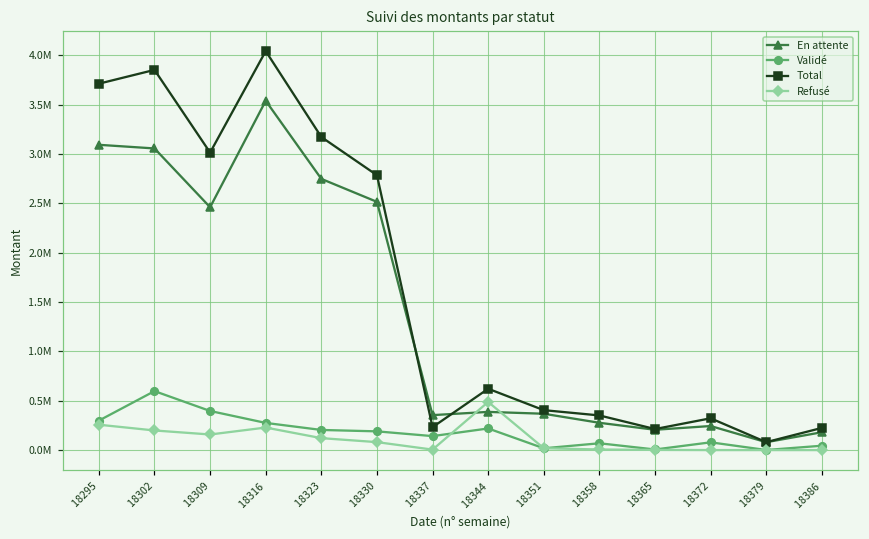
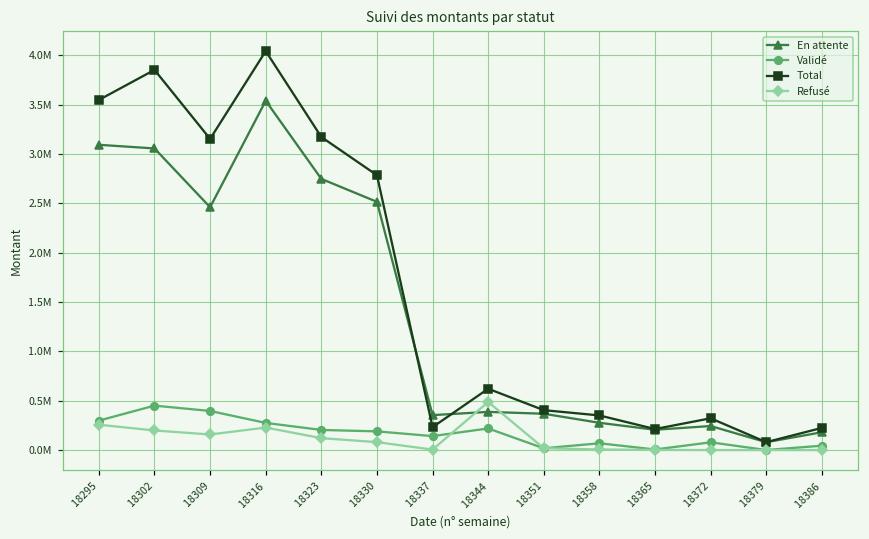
  {
    "En attente": {
      "18295": 3100000,
      "18302": 3100000,
      "18309": 2500000,
      "18316": 3500000,
      "18323": 2700000,
      "18330": 2500000,
      "18337": 400000,
      "18344": 400000,
      "18351": 400000,
      "18358": 300000,
      "18372": 200000,
      "18386": 200000
    },
    "Validé": {
      "18295": 300000,
-     "18302": 600000,
+     "18302": 500000,
      "18309": 400000,
      "18316": 300000,
      "18323": 200000,
      "18330": 200000,
      "18337": 100000,
      "18344": 200000,
      "18358": 100000,
      "18372": 100000,
      "18386": 0
    },
    "Total": {
-     "18295": 3700000,
+     "18295": 3500000,
      "18302": 3900000,
-     "18309": 3000000,
+     "18309": 3200000,
      "18316": 4000000,
      "18323": 3200000,
      "18330": 2800000,
      "18337": 200000,
      "18344": 600000,
      "18351": 400000,
      "18358": 400000,
      "18372": 300000,
      "18386": 200000
    },
    "Refusé": {
      "18295": 300000,
      "18302": 200000,
      "18309": 200000,
      "18316": 200000,
      "18323": 100000,
      "18330": 100000,
      "18337": 0,
      "18344": 500000,
      "18358": 0,
      "18372": 0,
      "18386": 0
    }
  }
